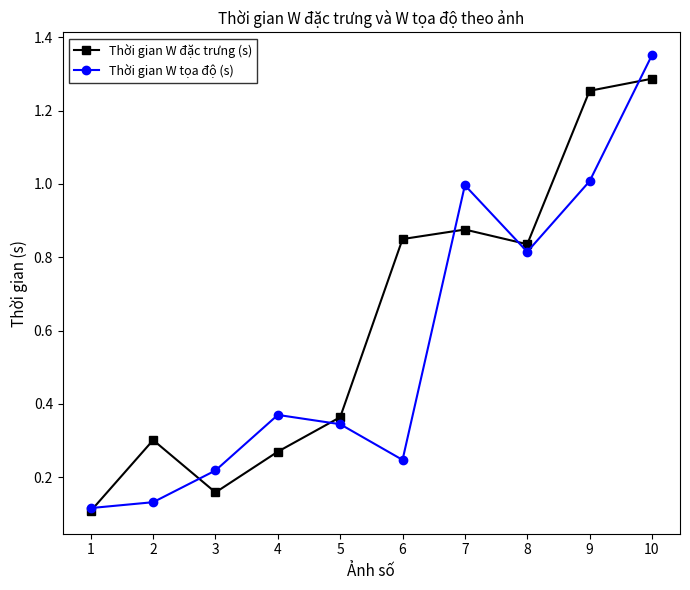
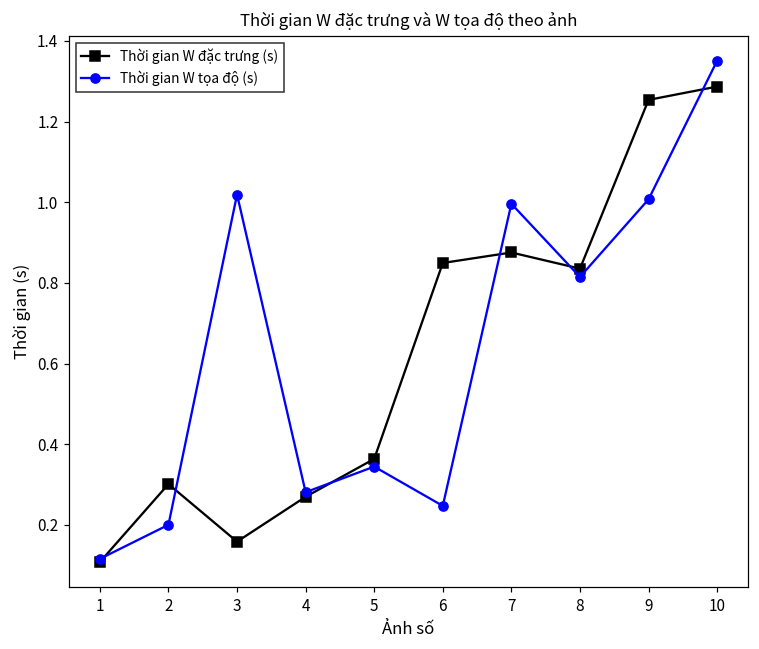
  {
    "Thời gian W đặc trưng (s)": {
      "1": 0.11,
      "2": 0.30,
      "3": 0.16,
      "4": 0.27,
      "5": 0.36,
      "6": 0.85,
      "7": 0.88,
      "8": 0.84,
      "9": 1.25,
      "10": 1.29
    },
    "Thời gian W tọa độ (s)": {
      "1": 0.12,
-     "2": 0.13,
-     "3": 0.22,
-     "4": 0.37,
+     "2": 0.20,
+     "3": 1.02,
+     "4": 0.28,
      "5": 0.34,
      "6": 0.25,
      "7": 1.00,
      "8": 0.81,
      "9": 1.01,
      "10": 1.35
    }
  }
